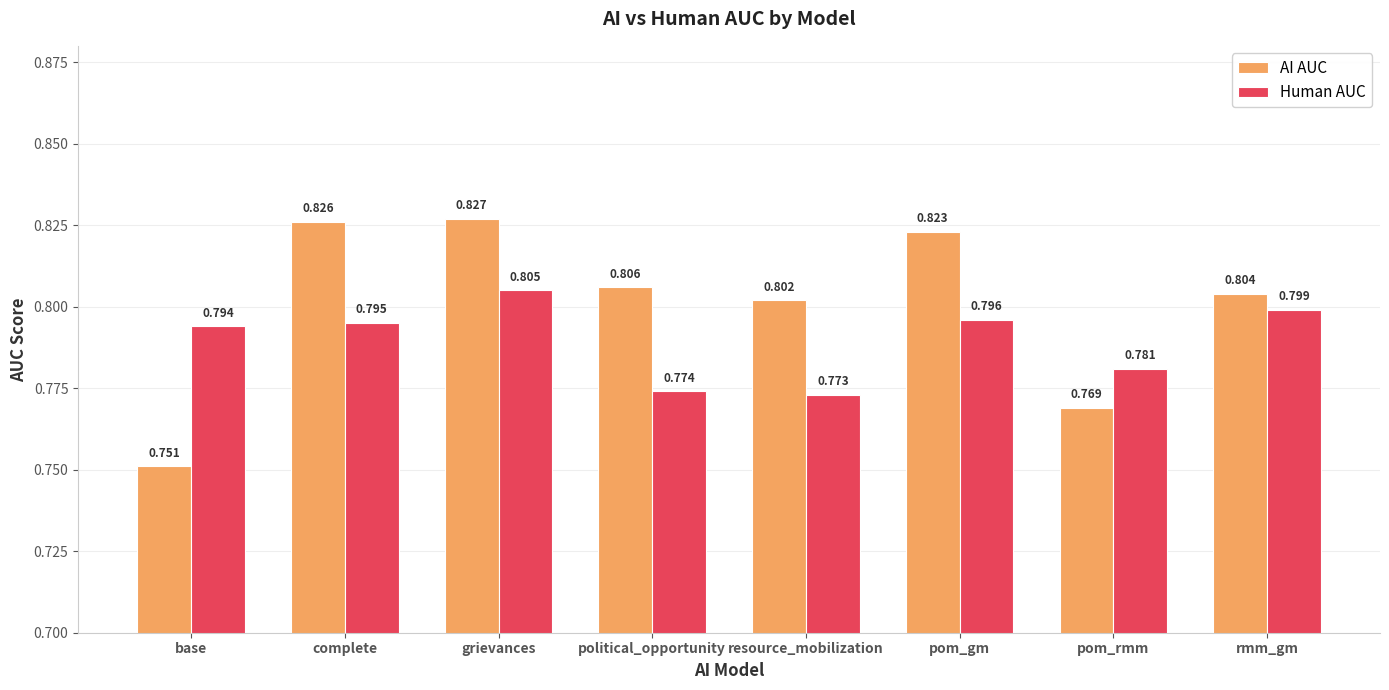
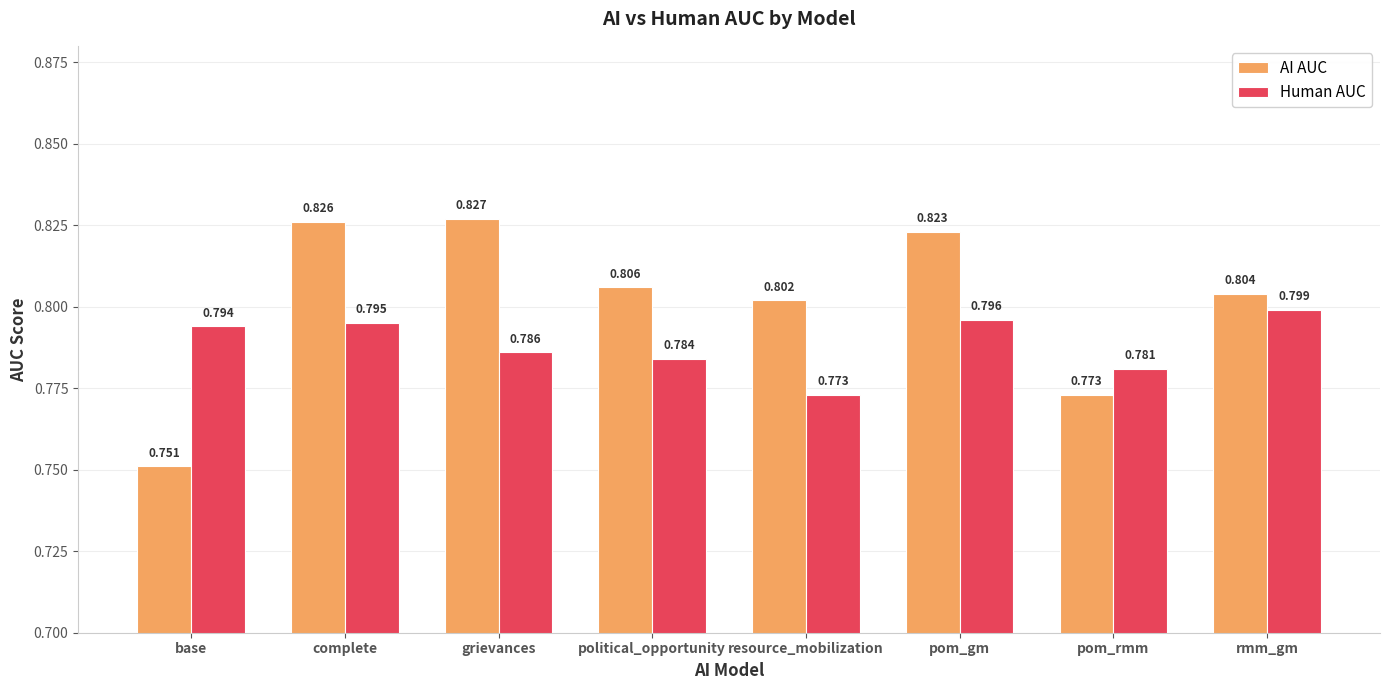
  {
    "AI AUC": {
      "base": 0.751,
      "complete": 0.826,
      "grievances": 0.827,
      "political_opportunity": 0.806,
      "resource_mobilization": 0.802,
      "pom_gm": 0.823,
-     "pom_rmm": 0.769,
+     "pom_rmm": 0.773,
      "rmm_gm": 0.804
    },
    "Human AUC": {
      "base": 0.794,
      "complete": 0.795,
-     "grievances": 0.805,
-     "political_opportunity": 0.774,
+     "grievances": 0.786,
+     "political_opportunity": 0.784,
      "resource_mobilization": 0.773,
      "pom_gm": 0.796,
      "pom_rmm": 0.781,
      "rmm_gm": 0.799
    }
  }
